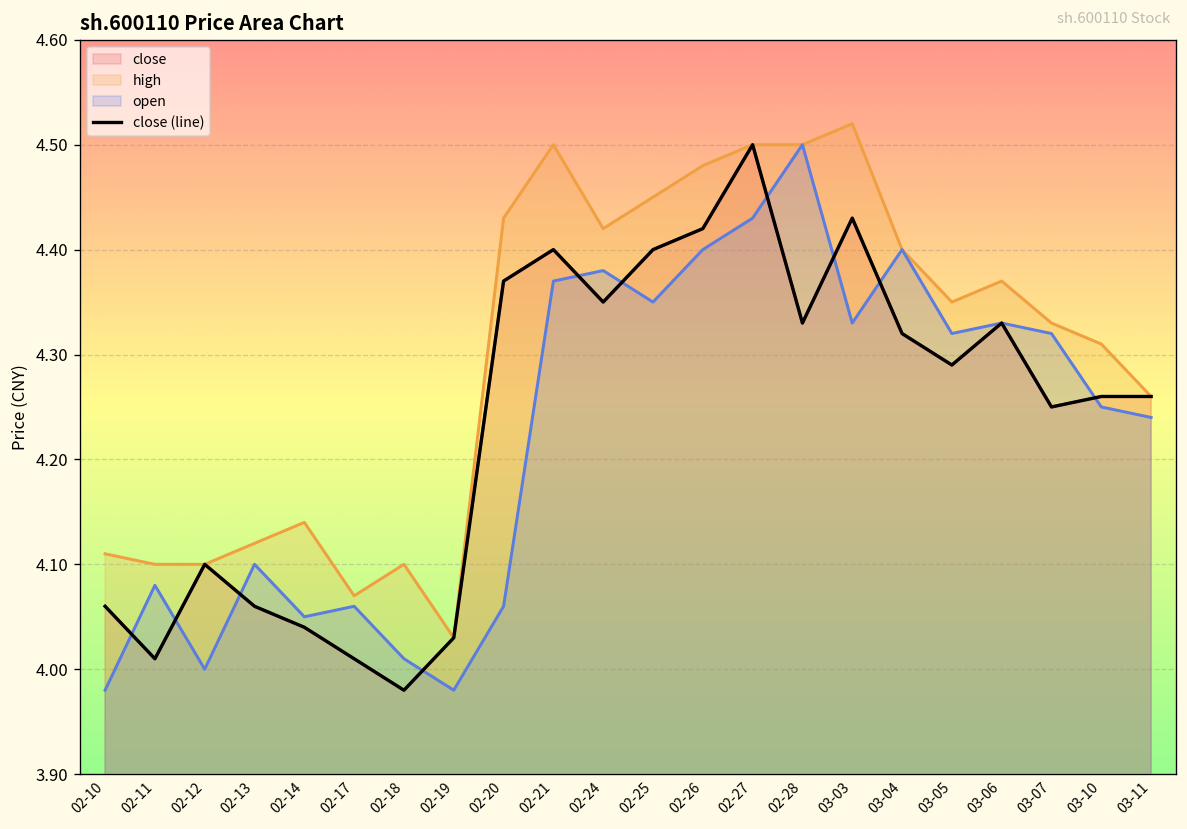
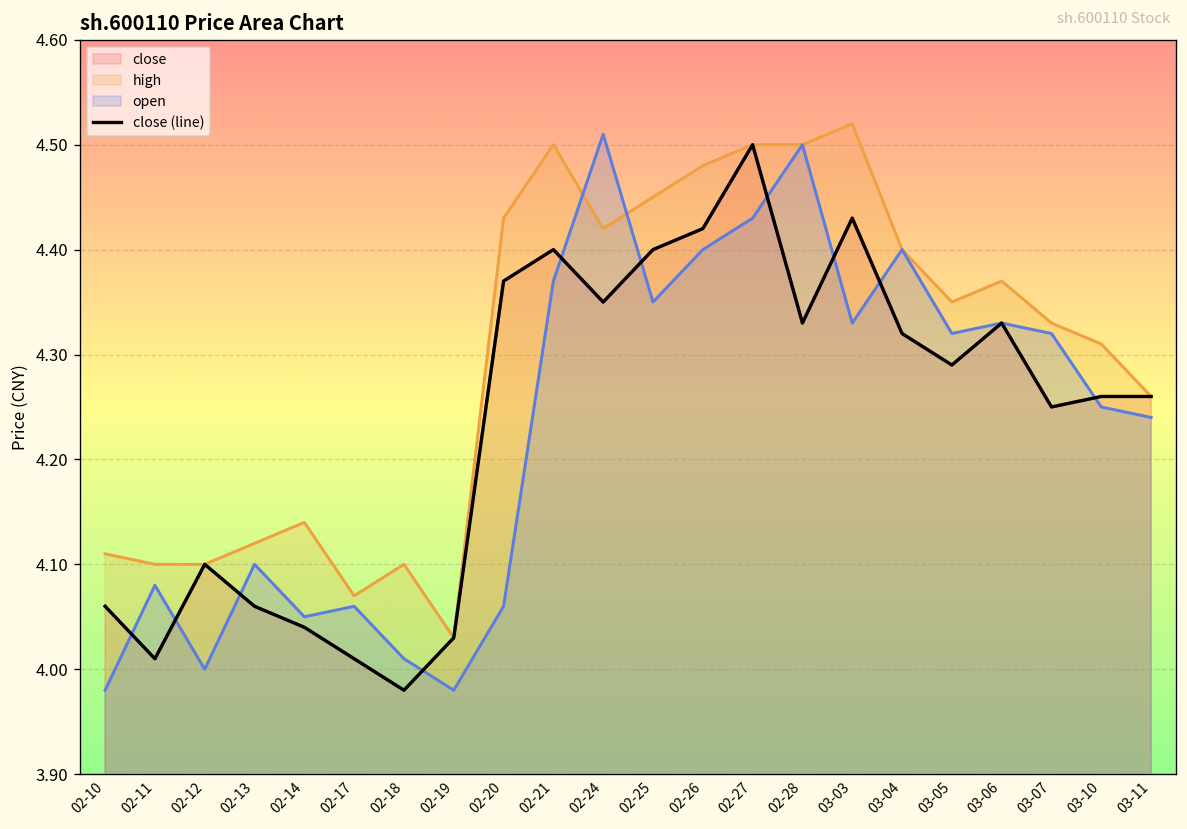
  {
    "open": {
      "02-10": 3.98,
      "02-11": 4.08,
      "02-12": 4.00,
      "02-13": 4.10,
      "02-14": 4.05,
      "02-17": 4.06,
      "02-18": 4.01,
      "02-19": 3.98,
      "02-20": 4.06,
      "02-21": 4.37,
-     "02-24": 4.38,
+     "02-24": 4.51,
      "02-25": 4.35,
      "02-26": 4.40,
      "02-27": 4.43,
      "03-03": 4.33,
      "03-05": 4.32,
      "03-07": 4.32,
      "03-10": 4.25,
      "03-11": 4.24
    }
  }
